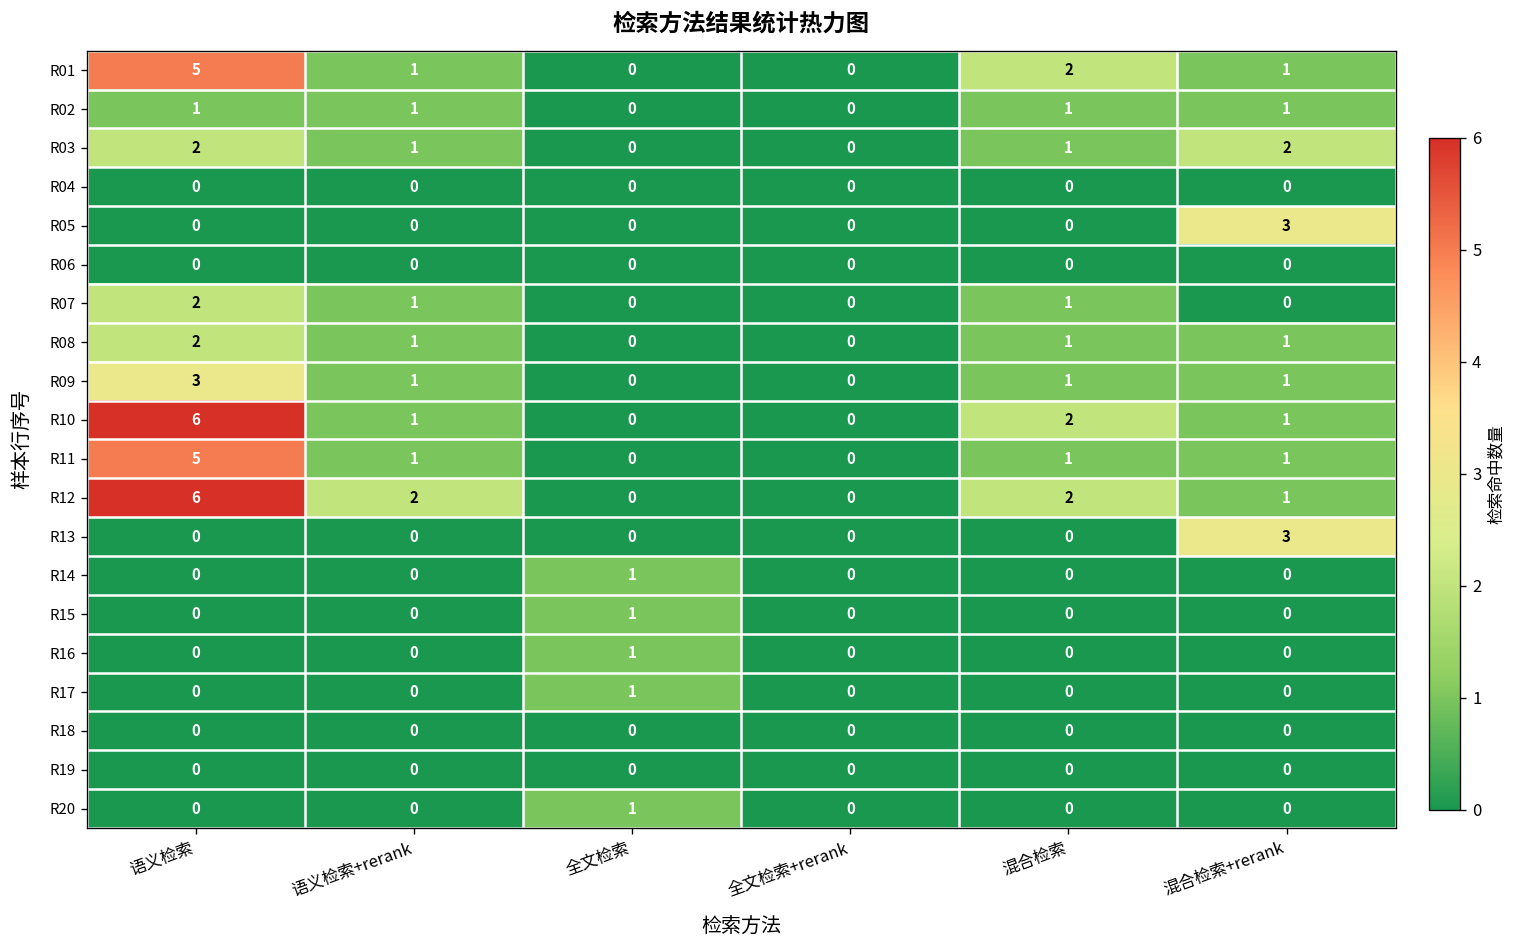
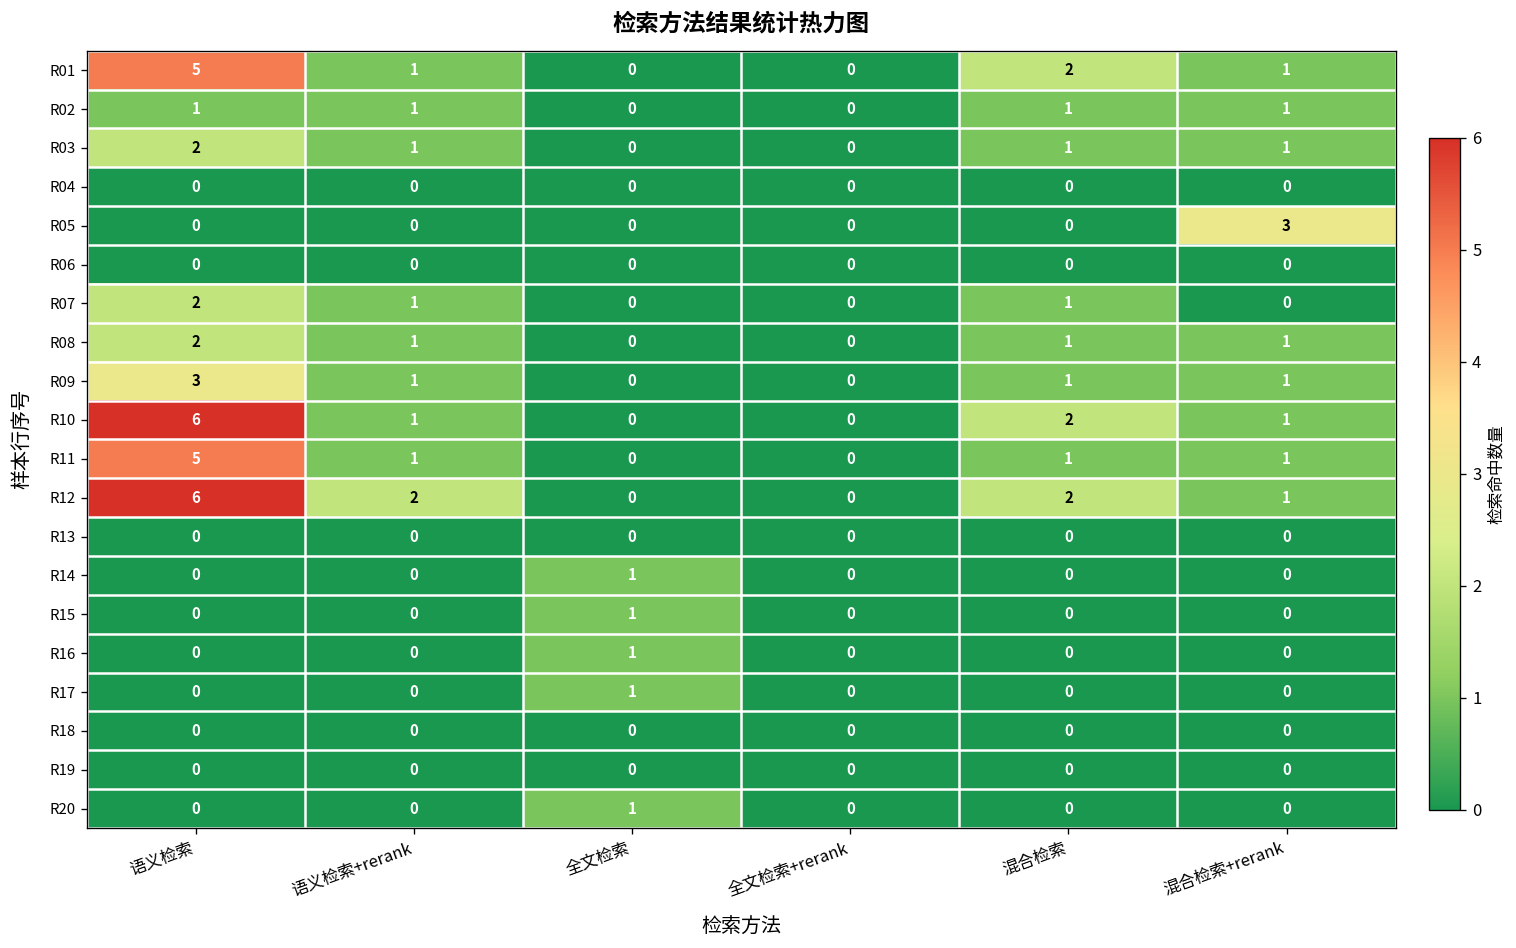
  {
    "R01": {
      "语义检索": 5,
      "语义检索+rerank": 1,
      "全文检索": 0,
      "全文检索+rerank": 0,
      "混合检索": 2,
      "混合检索+rerank": 1
    },
    "R02": {
      "语义检索": 1,
      "语义检索+rerank": 1,
      "全文检索": 0,
      "全文检索+rerank": 0,
      "混合检索": 1,
      "混合检索+rerank": 1
    },
    "R03": {
      "语义检索": 2,
      "语义检索+rerank": 1,
      "全文检索": 0,
      "全文检索+rerank": 0,
      "混合检索": 1,
-     "混合检索+rerank": 2
+     "混合检索+rerank": 1
    },
    "R04": {
      "语义检索": 0,
      "语义检索+rerank": 0,
      "全文检索": 0,
      "全文检索+rerank": 0,
      "混合检索": 0,
      "混合检索+rerank": 0
    },
    "R05": {
      "语义检索": 0,
      "语义检索+rerank": 0,
      "全文检索": 0,
      "全文检索+rerank": 0,
      "混合检索": 0,
      "混合检索+rerank": 3
    },
    "R06": {
      "语义检索": 0,
      "语义检索+rerank": 0,
      "全文检索": 0,
      "全文检索+rerank": 0,
      "混合检索": 0,
      "混合检索+rerank": 0
    },
    "R07": {
      "语义检索": 2,
      "语义检索+rerank": 1,
      "全文检索": 0,
      "全文检索+rerank": 0,
      "混合检索": 1,
      "混合检索+rerank": 0
    },
    "R08": {
      "语义检索": 2,
      "语义检索+rerank": 1,
      "全文检索": 0,
      "全文检索+rerank": 0,
      "混合检索": 1,
      "混合检索+rerank": 1
    },
    "R09": {
      "语义检索": 3,
      "语义检索+rerank": 1,
      "全文检索": 0,
      "全文检索+rerank": 0,
      "混合检索": 1,
      "混合检索+rerank": 1
    },
    "R10": {
      "语义检索": 6,
      "语义检索+rerank": 1,
      "全文检索": 0,
      "全文检索+rerank": 0,
      "混合检索": 2,
      "混合检索+rerank": 1
    },
    "R11": {
      "语义检索": 5,
      "语义检索+rerank": 1,
      "全文检索": 0,
      "全文检索+rerank": 0,
      "混合检索": 1,
      "混合检索+rerank": 1
    },
    "R12": {
      "语义检索": 6,
      "语义检索+rerank": 2,
      "全文检索": 0,
      "全文检索+rerank": 0,
      "混合检索": 2,
      "混合检索+rerank": 1
    },
    "R13": {
      "语义检索": 0,
      "语义检索+rerank": 0,
      "全文检索": 0,
      "全文检索+rerank": 0,
      "混合检索": 0,
-     "混合检索+rerank": 3
+     "混合检索+rerank": 0
    },
    "R14": {
      "语义检索": 0,
      "语义检索+rerank": 0,
      "全文检索": 1,
      "全文检索+rerank": 0,
      "混合检索": 0,
      "混合检索+rerank": 0
    },
    "R15": {
      "语义检索": 0,
      "语义检索+rerank": 0,
      "全文检索": 1,
      "全文检索+rerank": 0,
      "混合检索": 0,
      "混合检索+rerank": 0
    },
    "R16": {
      "语义检索": 0,
      "语义检索+rerank": 0,
      "全文检索": 1,
      "全文检索+rerank": 0,
      "混合检索": 0,
      "混合检索+rerank": 0
    },
    "R17": {
      "语义检索": 0,
      "语义检索+rerank": 0,
      "全文检索": 1,
      "全文检索+rerank": 0,
      "混合检索": 0,
      "混合检索+rerank": 0
    },
    "R18": {
      "语义检索": 0,
      "语义检索+rerank": 0,
      "全文检索": 0,
      "全文检索+rerank": 0,
      "混合检索": 0,
      "混合检索+rerank": 0
    },
    "R19": {
      "语义检索": 0,
      "语义检索+rerank": 0,
      "全文检索": 0,
      "全文检索+rerank": 0,
      "混合检索": 0,
      "混合检索+rerank": 0
    },
    "R20": {
      "语义检索": 0,
      "语义检索+rerank": 0,
      "全文检索": 1,
      "全文检索+rerank": 0,
      "混合检索": 0,
      "混合检索+rerank": 0
    }
  }
